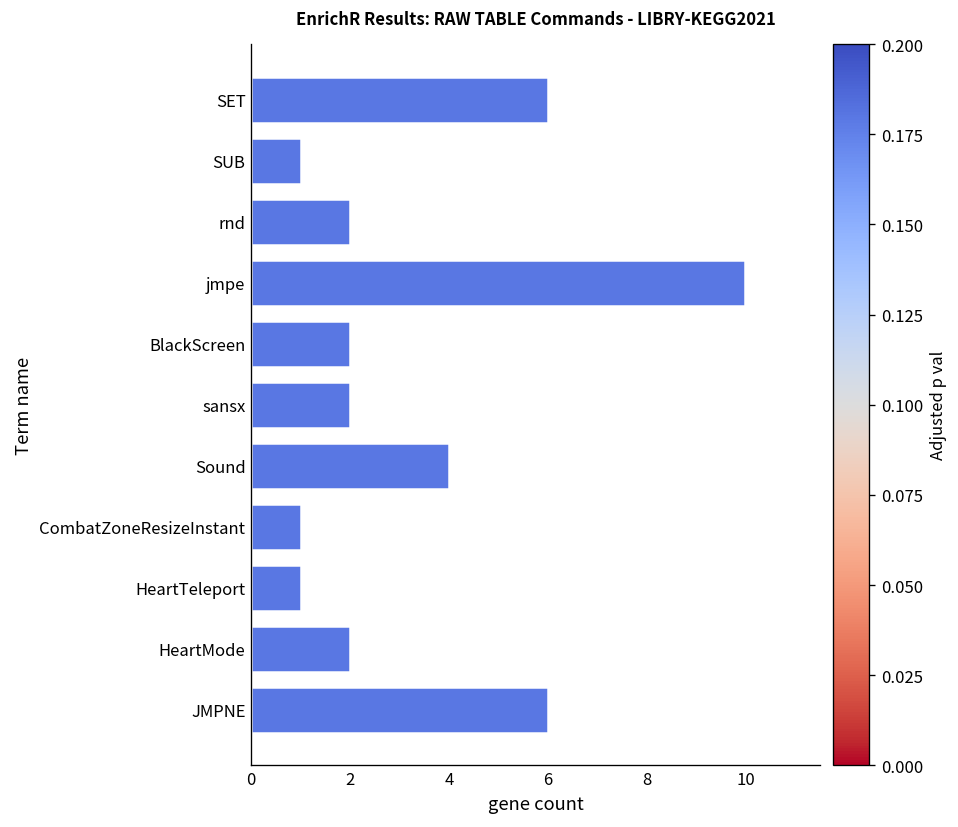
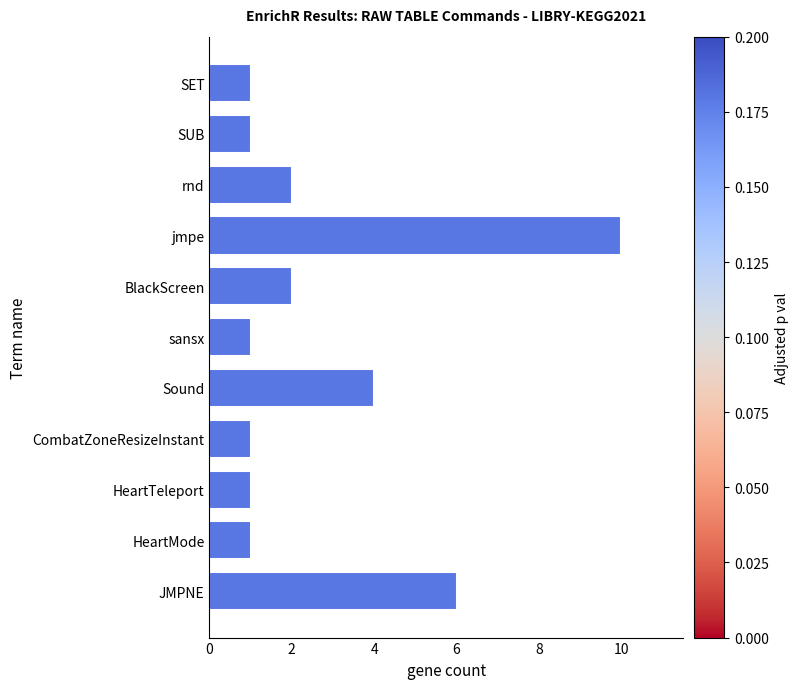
  {
-   "SET": 6,
+   "SET": 1,
    "SUB": 1,
    "rnd": 2,
    "jmpe": 10,
    "BlackScreen": 2,
-   "sansx": 2,
+   "sansx": 1,
    "Sound": 4,
    "CombatZoneResizeInstant": 1,
    "HeartTeleport": 1,
-   "HeartMode": 2,
+   "HeartMode": 1,
    "JMPNE": 6
  }
